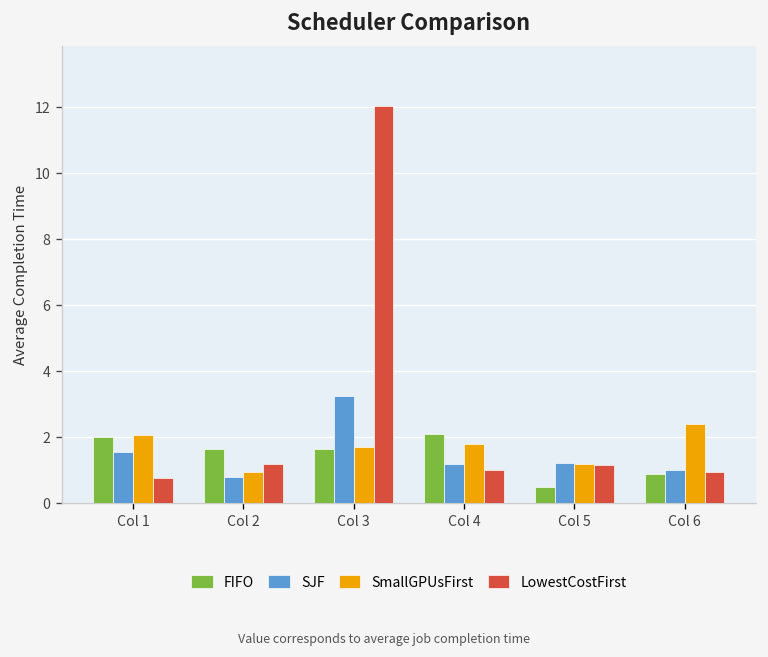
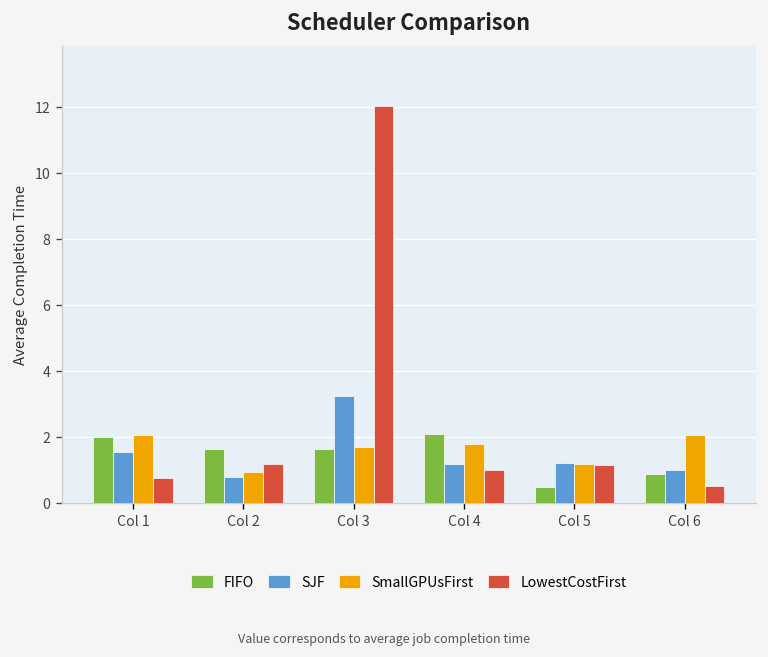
  {
    "FIFO": {
      "Col 1": 2.0,
      "Col 2": 1.7,
      "Col 3": 1.7,
      "Col 4": 2.1,
      "Col 5": 0.5,
      "Col 6": 0.9
    },
    "SJF": {
      "Col 1": 1.6,
      "Col 2": 0.8,
      "Col 3": 3.2,
      "Col 4": 1.2,
      "Col 5": 1.2,
      "Col 6": 1.0
    },
    "SmallGPUsFirst": {
      "Col 1": 2.1,
      "Col 2": 1.0,
      "Col 3": 1.7,
      "Col 4": 1.8,
      "Col 5": 1.2,
-     "Col 6": 2.4
+     "Col 6": 2.1
    },
    "LowestCostFirst": {
      "Col 1": 0.8,
      "Col 2": 1.2,
      "Col 3": 12.0,
      "Col 4": 1.0,
      "Col 5": 1.2,
-     "Col 6": 0.9
+     "Col 6": 0.5
    }
  }
